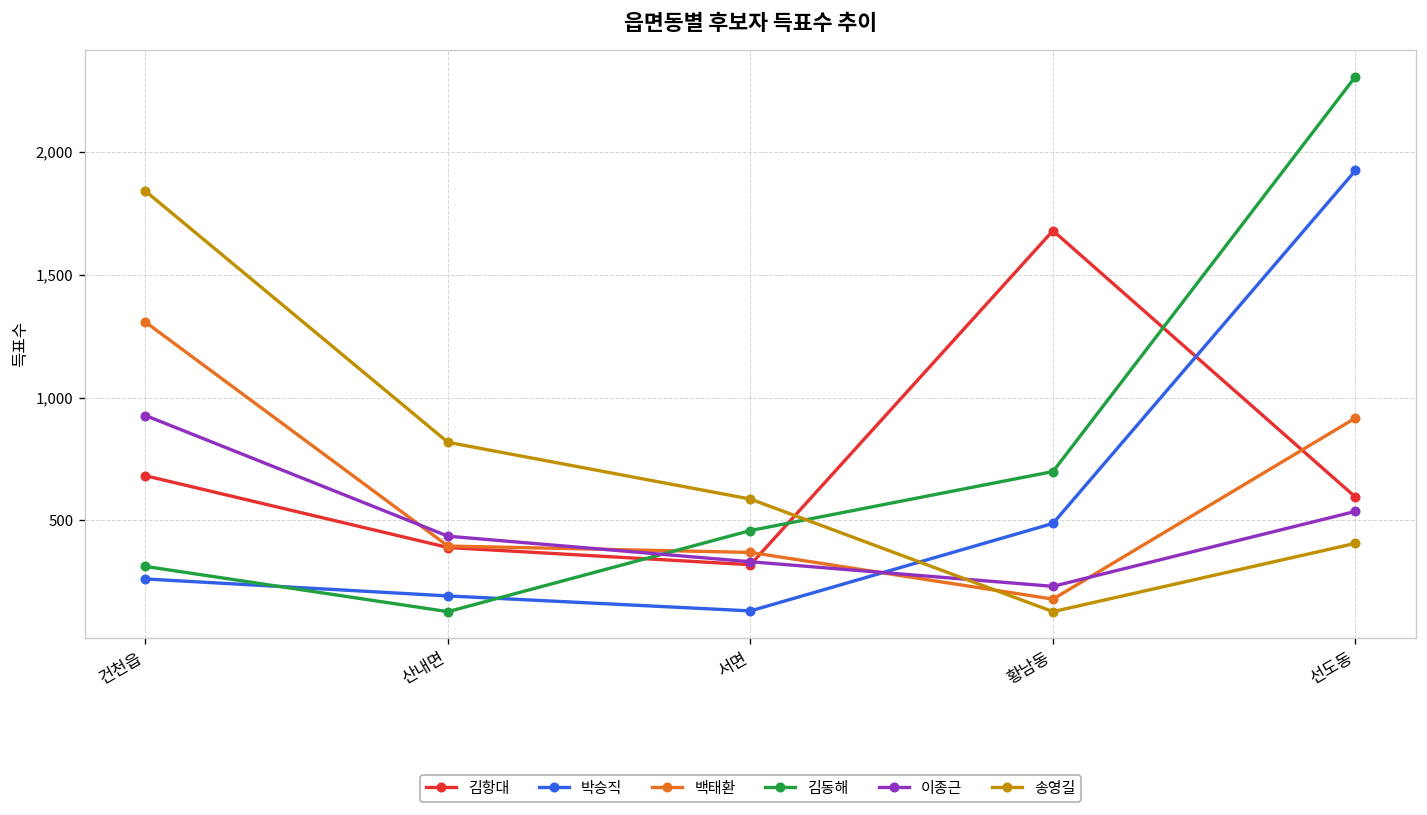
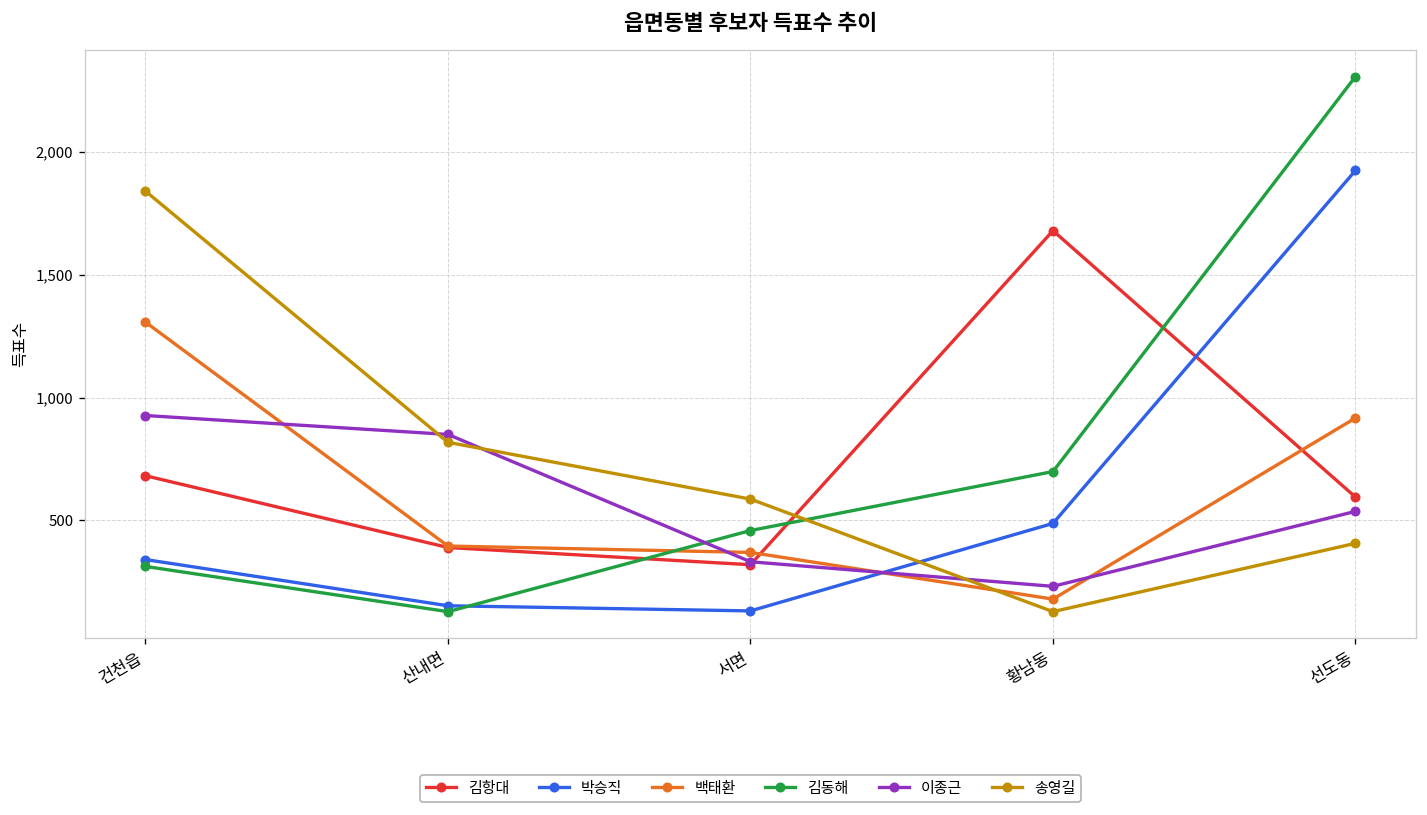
  {
    "김항대": {
      "건천읍": "680",
      "황남동": "1,680",
      "선도동": "600"
    },
    "박승직": {
-     "건천읍": "260",
-     "산내면": "190",
+     "건천읍": "340",
+     "산내면": "150",
      "서면": "130",
      "황남동": "490",
      "선도동": "1,920"
    },
    "백태환": {
      "건천읍": "1,310",
      "서면": "370",
      "황남동": "180",
      "선도동": "920"
    },
    "김동해": {
      "건천읍": "310",
      "산내면": "130",
      "서면": "460",
      "황남동": "700",
      "선도동": "2,310"
    },
    "이종근": {
      "건천읍": "930",
-     "산내면": "440",
+     "산내면": "850",
      "황남동": "230",
      "선도동": "540"
    },
    "송영길": {
      "건천읍": "1,840",
      "산내면": "820",
      "서면": "590",
      "황남동": "130",
      "선도동": "410"
    }
  }
